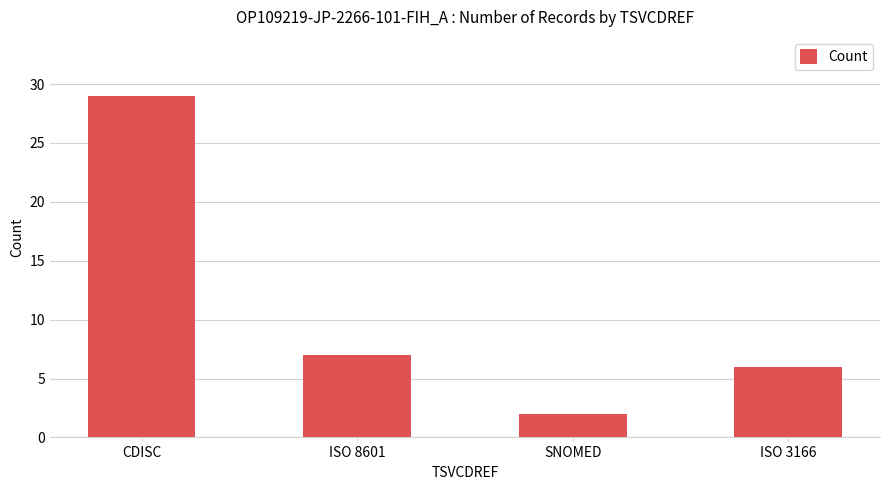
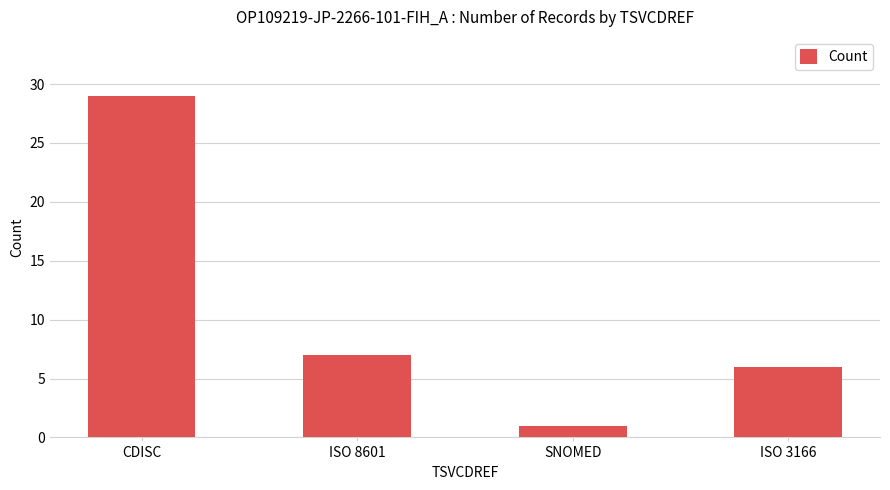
  {
    "CDISC": 29,
    "ISO 8601": 7,
-   "SNOMED": 2,
+   "SNOMED": 1,
    "ISO 3166": 6
  }
